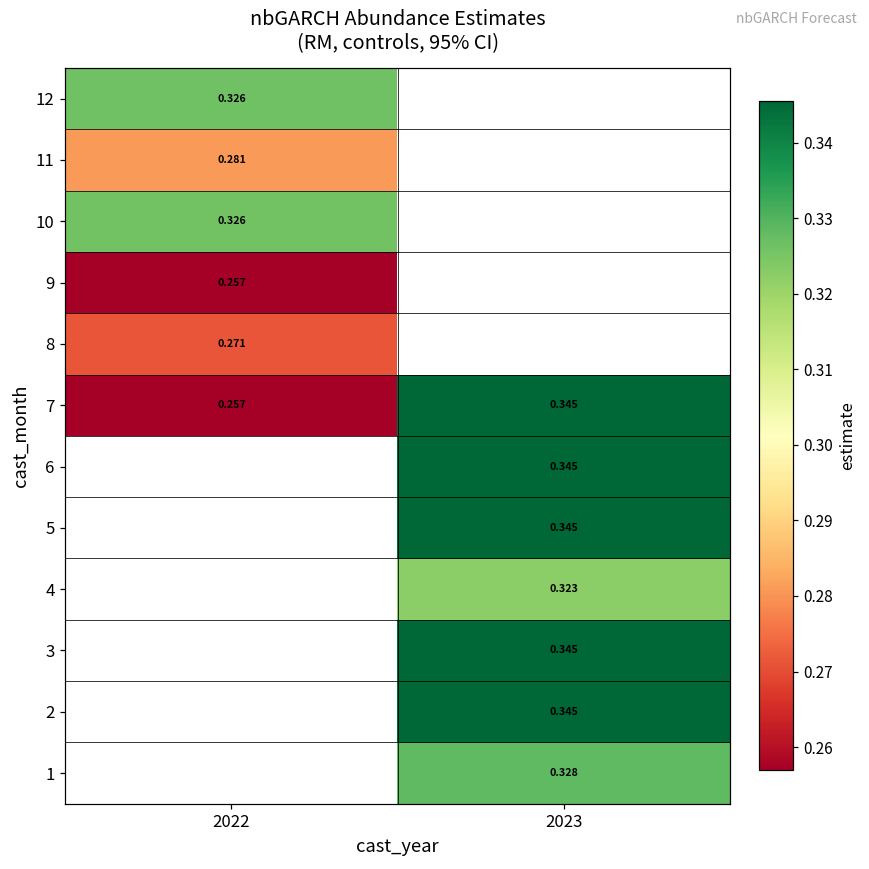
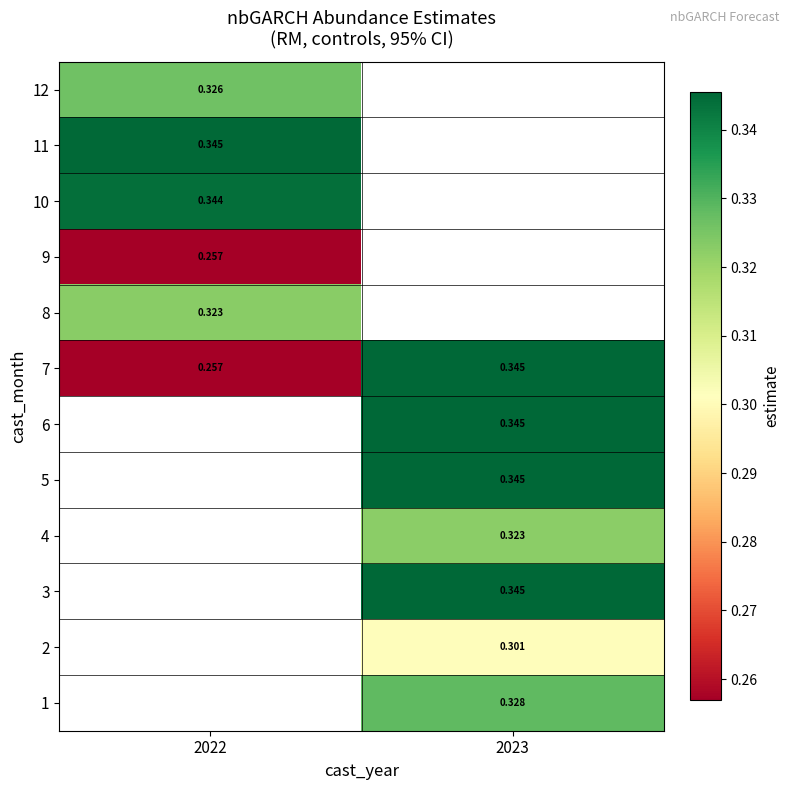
  {
    "12": {
      "2022": 0.326
    },
    "11": {
-     "2022": 0.281
+     "2022": 0.345
    },
    "10": {
-     "2022": 0.326
+     "2022": 0.344
    },
    "9": {
      "2022": 0.257
    },
    "8": {
-     "2022": 0.271
+     "2022": 0.323
    },
    "7": {
      "2022": 0.257,
      "2023": 0.345
    },
    "6": {
      "2023": 0.345
    },
    "5": {
      "2023": 0.345
    },
    "4": {
      "2023": 0.323
    },
    "3": {
      "2023": 0.345
    },
    "2": {
-     "2023": 0.345
+     "2023": 0.301
    },
    "1": {
      "2023": 0.328
    }
  }
